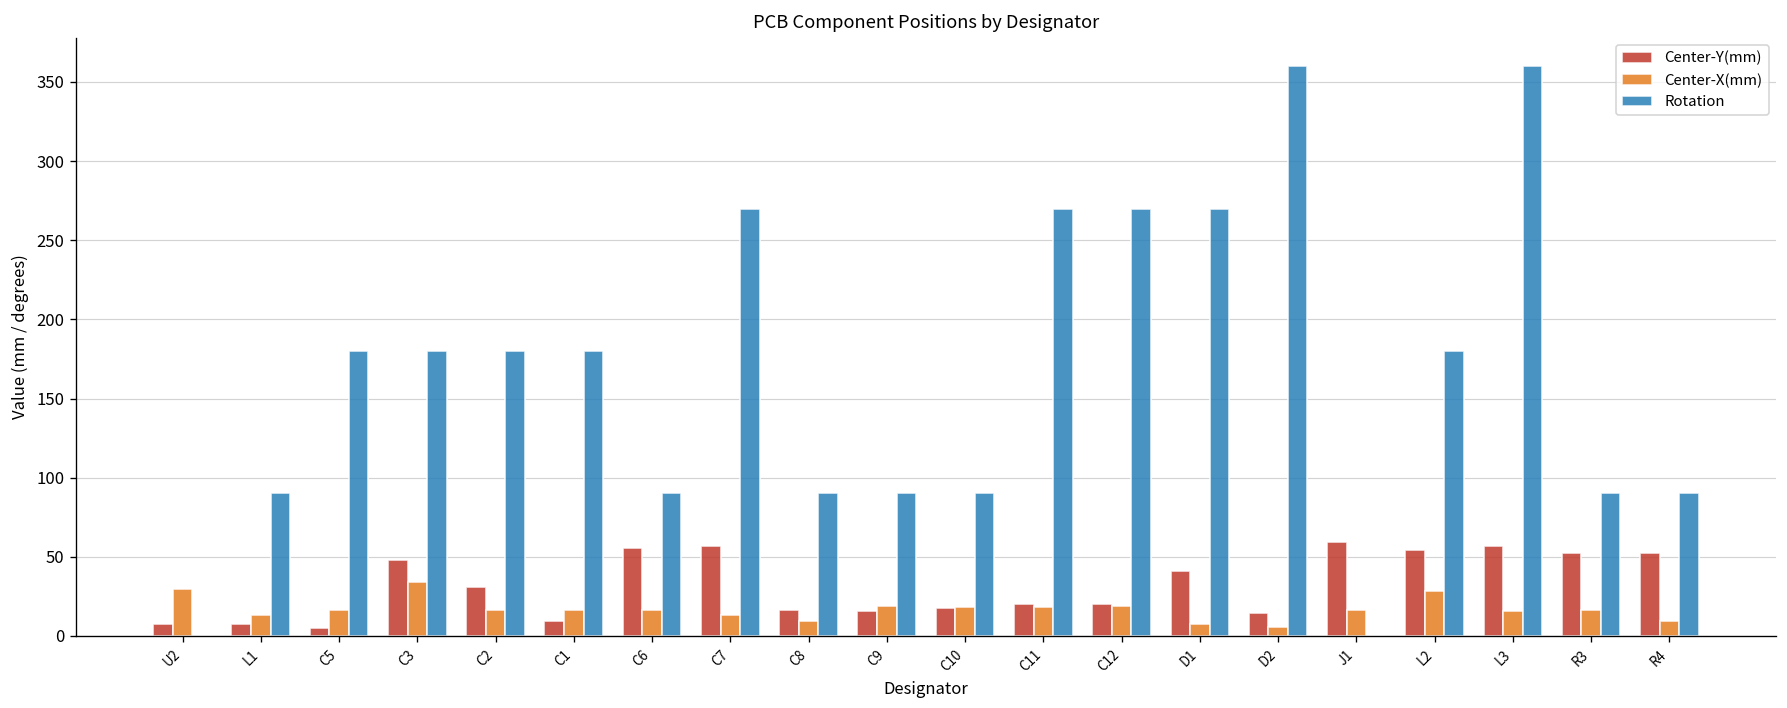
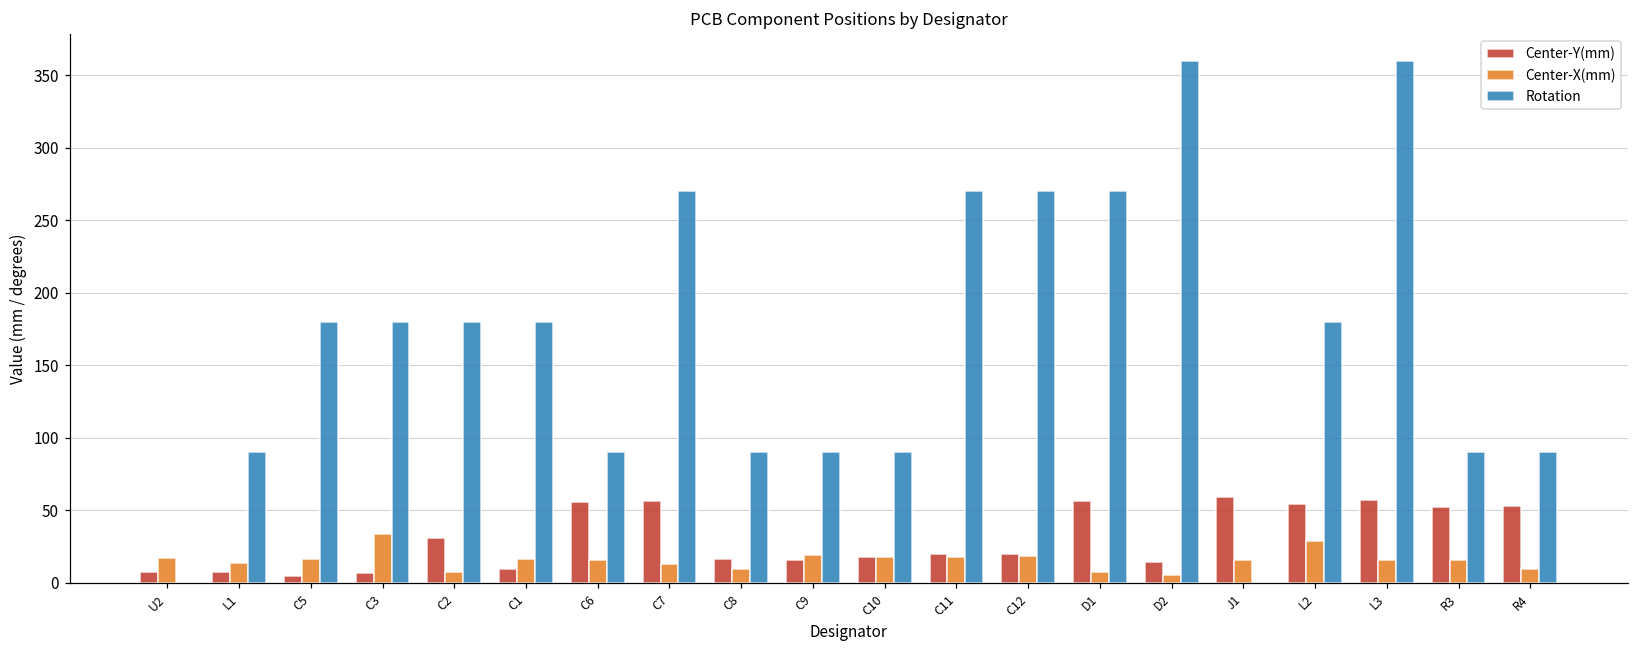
  {
    "Center-Y(mm)": {
      "U2": 7,
      "L1": 7,
      "C5": 5,
-     "C3": 48,
+     "C3": 7,
      "C2": 31,
      "C1": 10,
      "C6": 56,
      "C7": 57,
      "C8": 16,
      "C9": 16,
      "C10": 18,
      "C11": 20,
      "C12": 20,
-     "D1": 41,
+     "D1": 57,
      "D2": 15,
      "J1": 59,
      "L2": 54,
      "L3": 57,
      "R3": 53,
      "R4": 53
    },
    "Center-X(mm)": {
-     "U2": 30,
+     "U2": 17,
      "L1": 14,
      "C5": 17,
      "C3": 34,
-     "C2": 17,
+     "C2": 8,
      "C1": 17,
      "C6": 16,
      "C7": 13,
      "C8": 10,
      "C9": 19,
      "C10": 18,
      "C11": 18,
      "C12": 19,
      "D1": 7,
      "D2": 6,
      "J1": 16,
      "L2": 29,
      "L3": 16,
      "R3": 16,
      "R4": 10
    },
    "Rotation": {
      "U2": 0,
      "L1": 90,
      "C5": 180,
      "C3": 180,
      "C2": 180,
      "C1": 180,
      "C6": 90,
      "C7": 270,
      "C8": 90,
      "C9": 90,
      "C10": 90,
      "C11": 270,
      "C12": 270,
      "D1": 270,
      "D2": 360,
      "J1": 0,
      "L2": 180,
      "L3": 360,
      "R3": 90,
      "R4": 90
    }
  }
